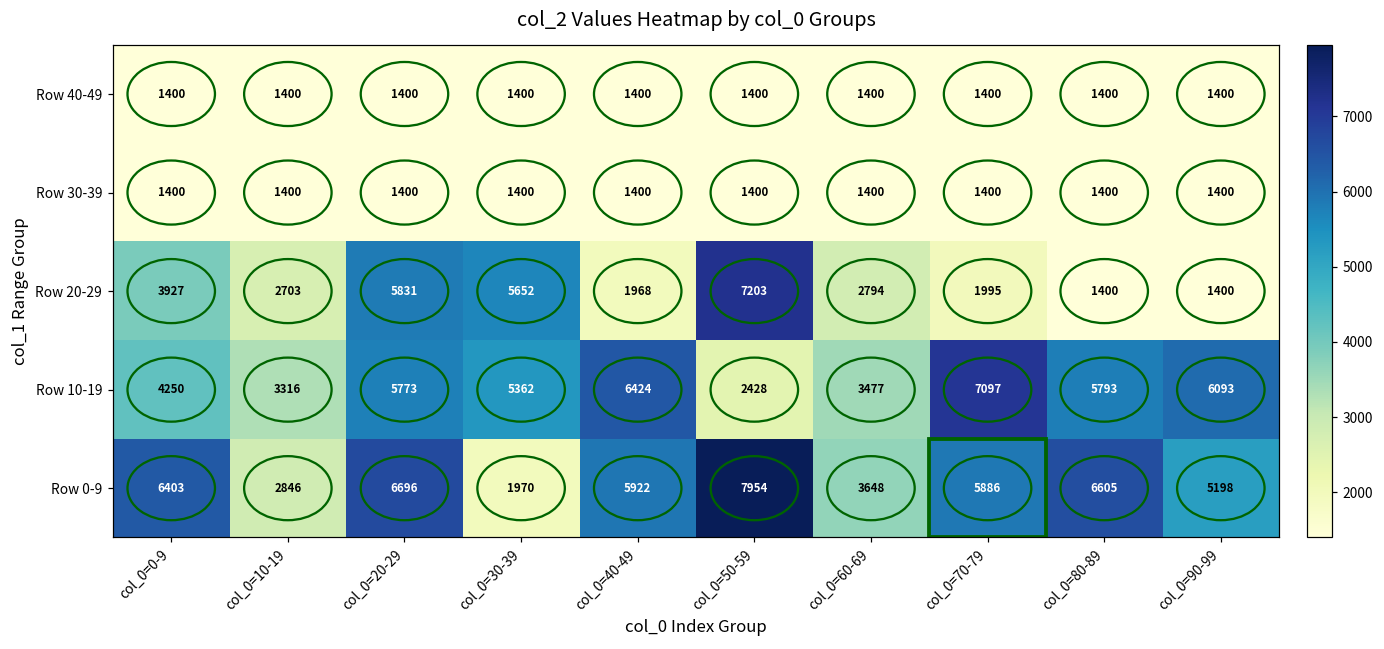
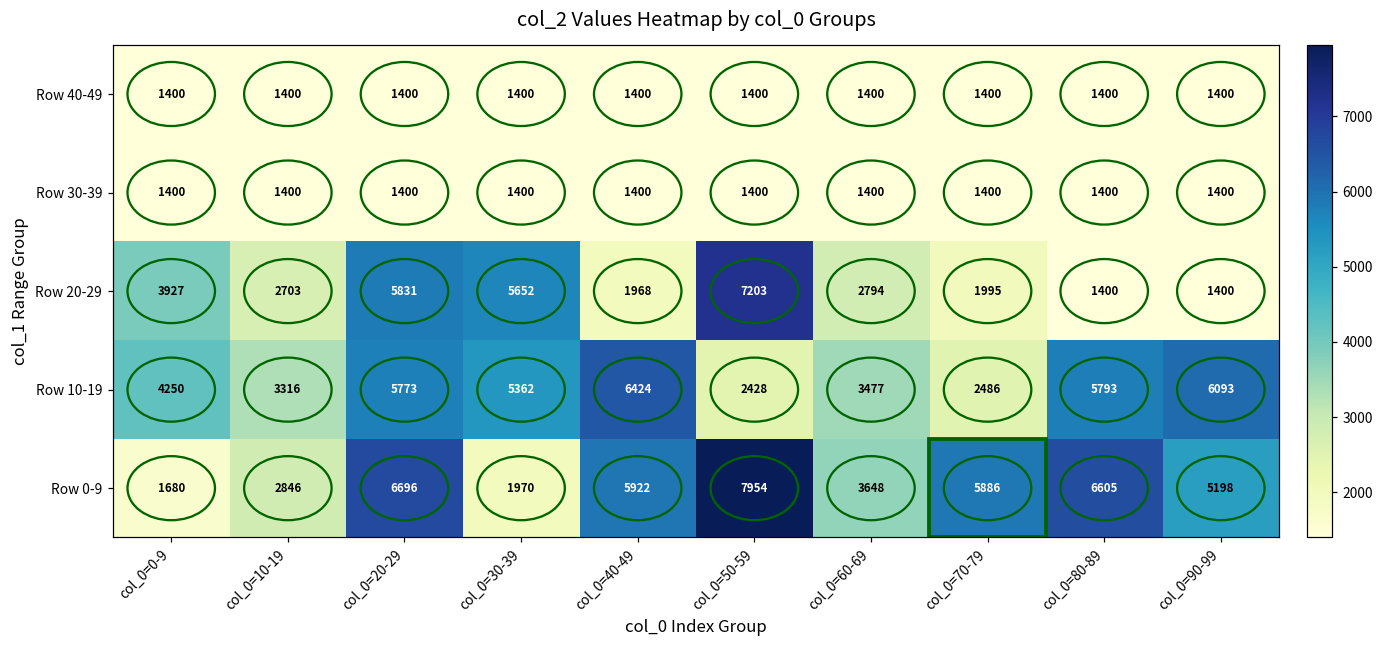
  {
    "Row 40-49": {
      "col_0=0-9": 1400,
      "col_0=10-19": 1400,
      "col_0=20-29": 1400,
      "col_0=30-39": 1400,
      "col_0=40-49": 1400,
      "col_0=50-59": 1400,
      "col_0=60-69": 1400,
      "col_0=70-79": 1400,
      "col_0=80-89": 1400,
      "col_0=90-99": 1400
    },
    "Row 30-39": {
      "col_0=0-9": 1400,
      "col_0=10-19": 1400,
      "col_0=20-29": 1400,
      "col_0=30-39": 1400,
      "col_0=40-49": 1400,
      "col_0=50-59": 1400,
      "col_0=60-69": 1400,
      "col_0=70-79": 1400,
      "col_0=80-89": 1400,
      "col_0=90-99": 1400
    },
    "Row 20-29": {
      "col_0=0-9": 3927,
      "col_0=10-19": 2703,
      "col_0=20-29": 5831,
      "col_0=30-39": 5652,
      "col_0=40-49": 1968,
      "col_0=50-59": 7203,
      "col_0=60-69": 2794,
      "col_0=70-79": 1995,
      "col_0=80-89": 1400,
      "col_0=90-99": 1400
    },
    "Row 10-19": {
      "col_0=0-9": 4250,
      "col_0=10-19": 3316,
      "col_0=20-29": 5773,
      "col_0=30-39": 5362,
      "col_0=40-49": 6424,
      "col_0=50-59": 2428,
      "col_0=60-69": 3477,
-     "col_0=70-79": 7097,
+     "col_0=70-79": 2486,
      "col_0=80-89": 5793,
      "col_0=90-99": 6093
    },
    "Row 0-9": {
-     "col_0=0-9": 6403,
+     "col_0=0-9": 1680,
      "col_0=10-19": 2846,
      "col_0=20-29": 6696,
      "col_0=30-39": 1970,
      "col_0=40-49": 5922,
      "col_0=50-59": 7954,
      "col_0=60-69": 3648,
      "col_0=70-79": 5886,
      "col_0=80-89": 6605,
      "col_0=90-99": 5198
    }
  }
